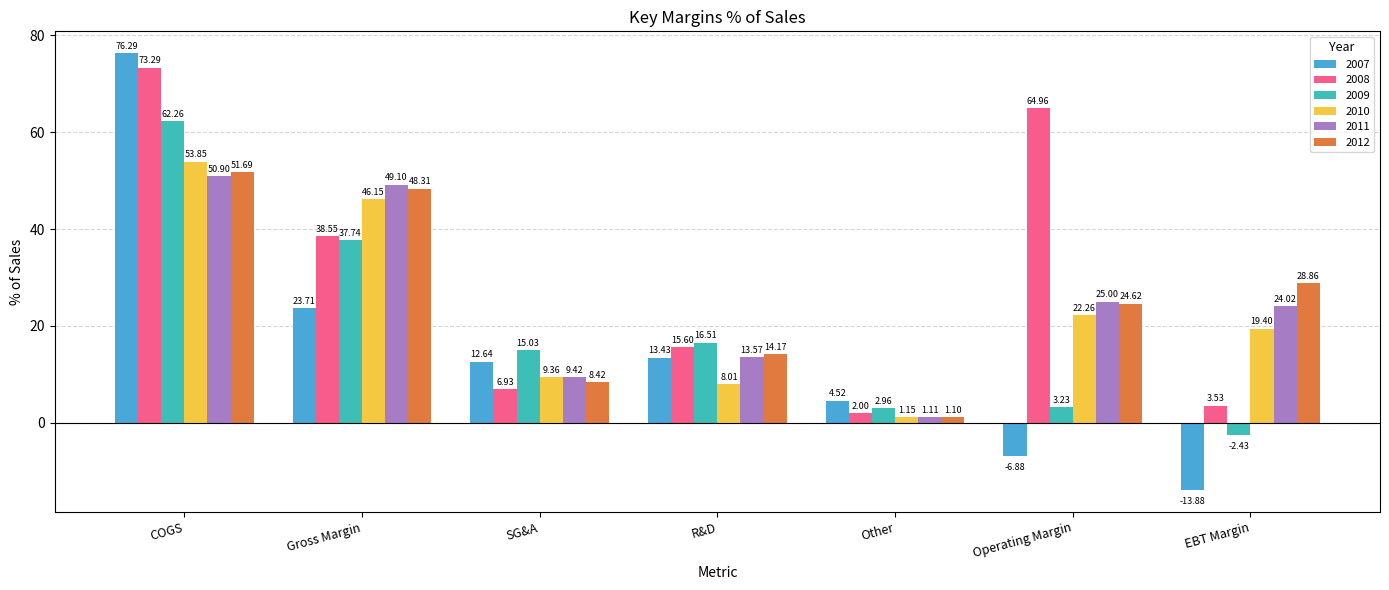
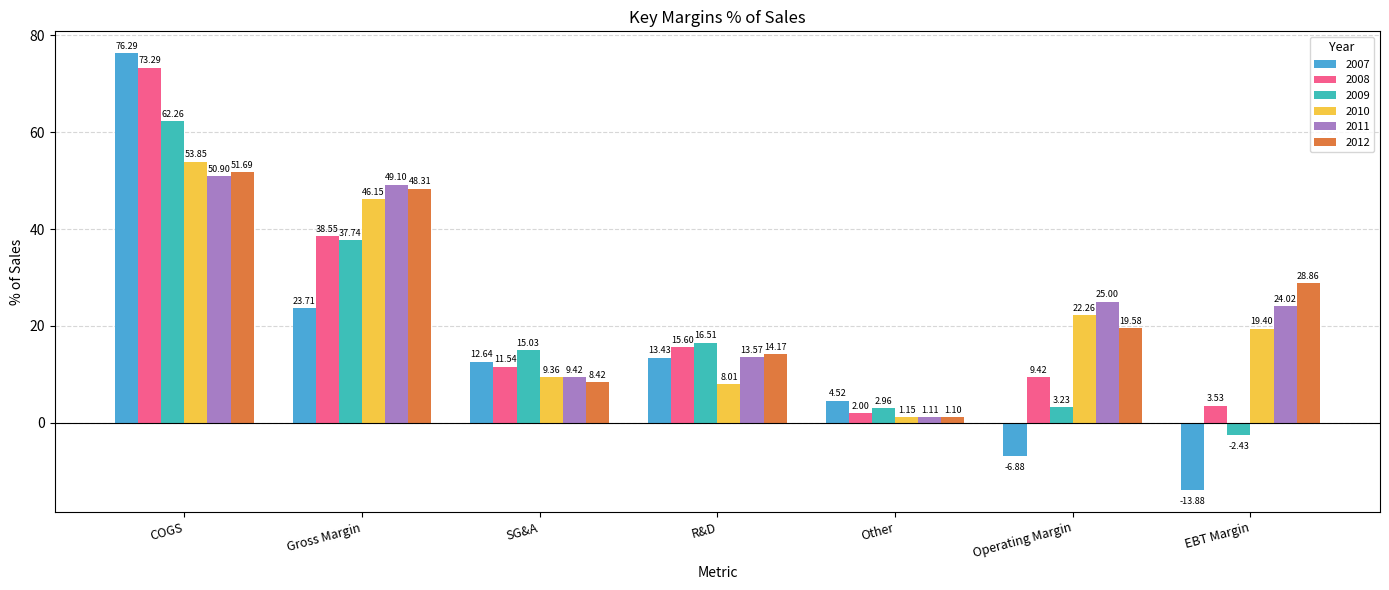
  {
    "2008": {
      "COGS": 73.29,
      "Gross Margin": 38.55,
-     "SG&A": 6.93,
+     "SG&A": 11.54,
      "R&D": 15.60,
      "Other": 2.00,
-     "Operating Margin": 64.96,
+     "Operating Margin": 9.42,
      "EBT Margin": 3.53
    },
    "2010": {
      "COGS": 53.85,
      "Gross Margin": 46.15,
      "SG&A": 9.36,
      "R&D": 8.01,
      "Other": 1.15,
      "Operating Margin": 22.26,
      "EBT Margin": 19.40
    },
    "2011": {
      "COGS": 50.90,
      "Gross Margin": 49.10,
      "SG&A": 9.42,
      "R&D": 13.57,
      "Other": 1.11,
      "Operating Margin": 25.00,
      "EBT Margin": 24.02
    },
    "2012": {
      "COGS": 51.69,
      "Gross Margin": 48.31,
      "SG&A": 8.42,
      "R&D": 14.17,
      "Other": 1.10,
-     "Operating Margin": 24.62,
+     "Operating Margin": 19.58,
      "EBT Margin": 28.86
    }
  }
